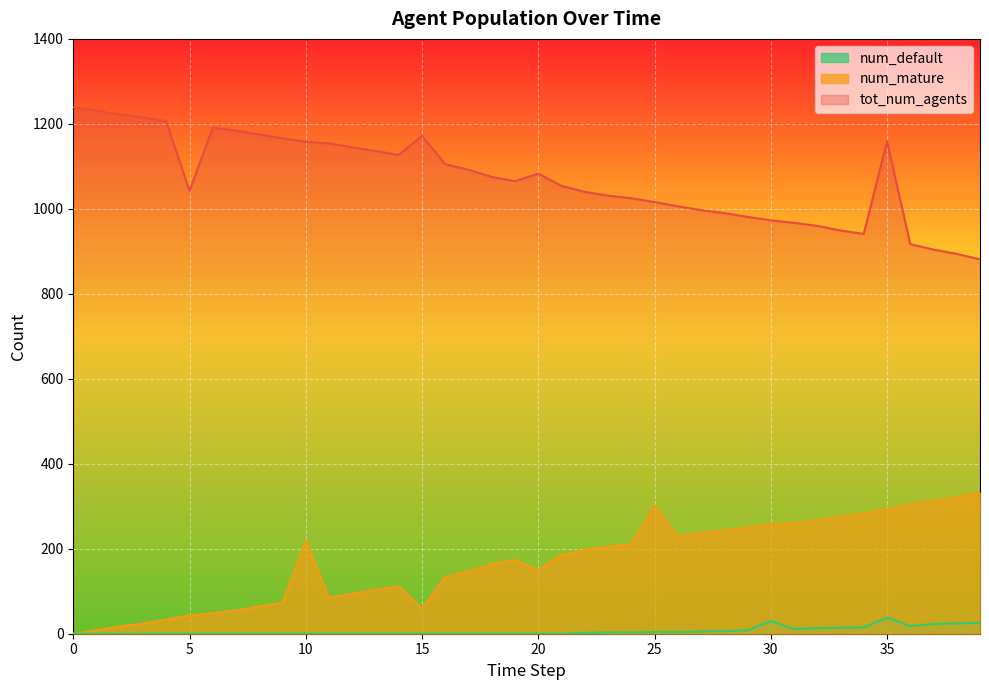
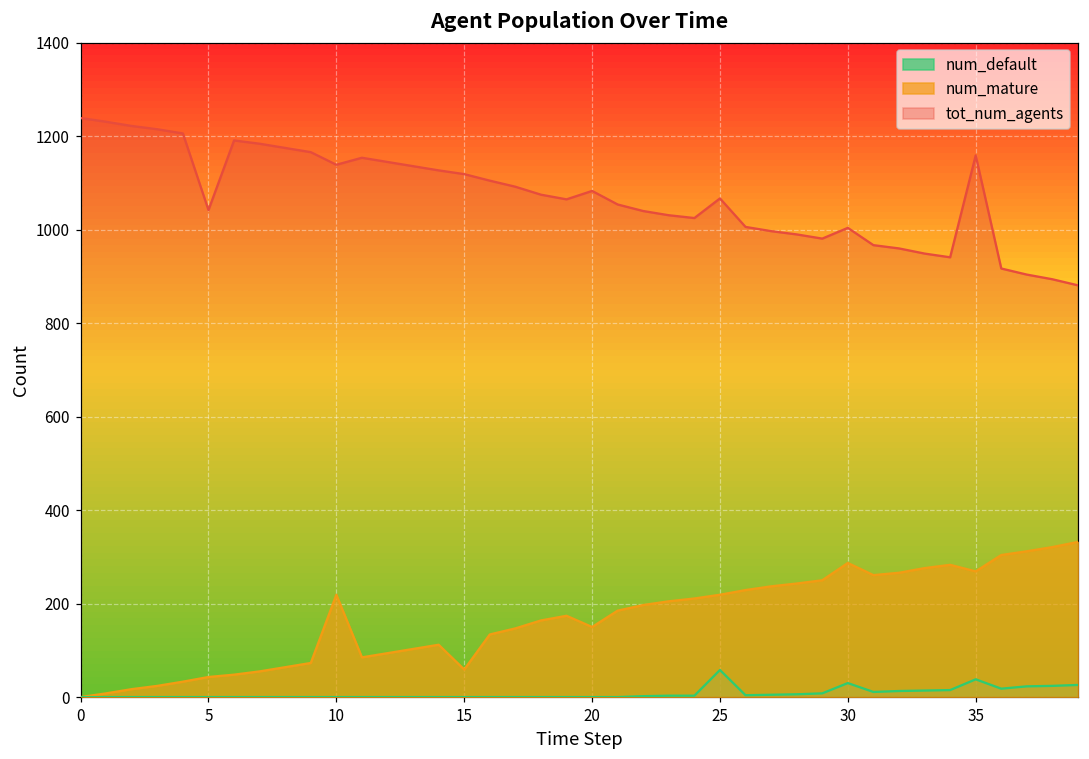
  {
    "num_default": {
      "5": 0,
      "10": 0,
      "15": 0,
      "20": 0,
-     "25": 0,
+     "25": 60,
      "30": 30,
      "35": 40
    },
    "num_mature": {
      "5": 40,
      "10": 220,
      "15": 60,
      "20": 150,
-     "25": 300,
-     "30": 260,
-     "35": 290
+     "25": 220,
+     "30": 290,
+     "35": 270
    },
    "tot_num_agents": {
      "0": 1240,
      "5": 1040,
-     "10": 1160,
-     "15": 1170,
+     "10": 1140,
+     "15": 1120,
      "20": 1080,
-     "25": 1020,
-     "30": 970,
+     "25": 1070,
+     "30": 1000,
      "35": 1160
    }
  }
